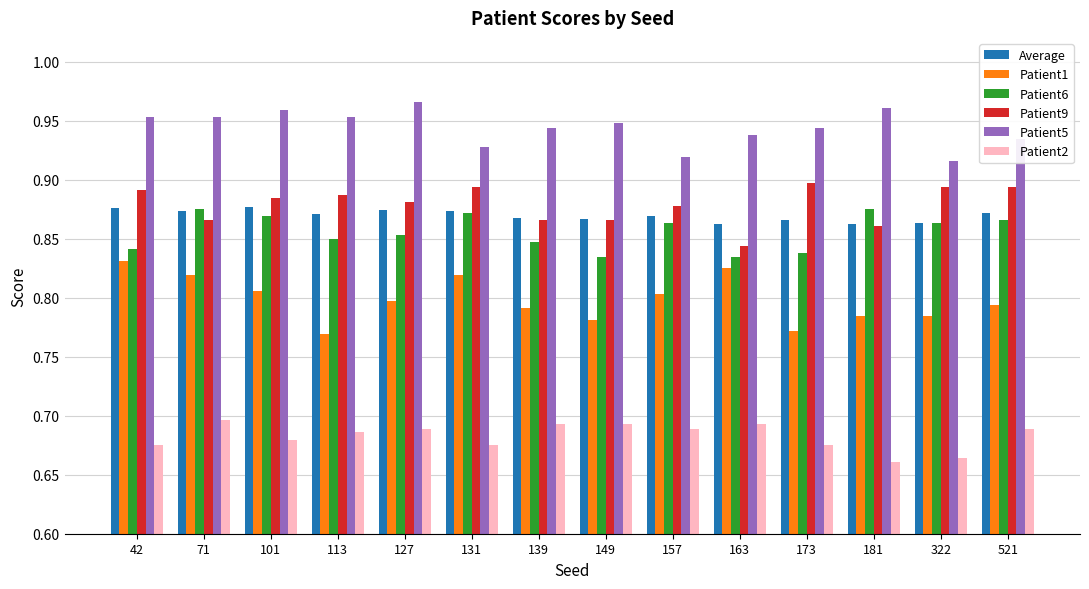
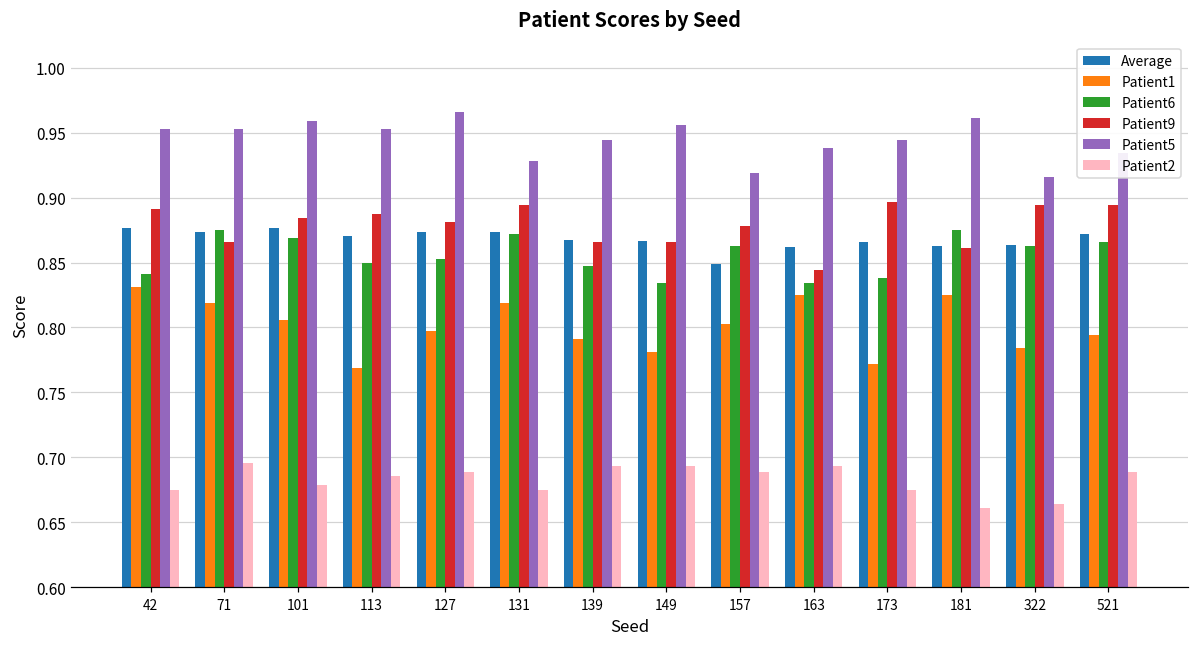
  {
    "Average": {
      "42": 0.876,
      "71": 0.874,
      "101": 0.877,
      "113": 0.871,
      "127": 0.874,
      "131": 0.873,
      "139": 0.867,
      "149": 0.867,
-     "157": 0.869,
+     "157": 0.849,
      "163": 0.862,
      "173": 0.866,
      "181": 0.863,
      "322": 0.863,
      "521": 0.872
    },
    "Patient1": {
      "42": 0.831,
      "71": 0.819,
      "101": 0.806,
      "113": 0.769,
      "127": 0.797,
      "131": 0.819,
      "139": 0.791,
      "149": 0.781,
      "157": 0.803,
      "163": 0.825,
      "173": 0.772,
-     "181": 0.784,
+     "181": 0.825,
      "322": 0.784,
      "521": 0.794
    },
    "Patient6": {
      "42": 0.841,
      "71": 0.875,
      "101": 0.869,
      "113": 0.850,
      "127": 0.853,
      "131": 0.872,
      "139": 0.847,
      "149": 0.834,
      "157": 0.863,
      "163": 0.834,
      "173": 0.838,
      "181": 0.875,
      "322": 0.863,
      "521": 0.866
    },
    "Patient9": {
      "42": 0.891,
      "71": 0.866,
      "101": 0.884,
      "113": 0.887,
      "127": 0.881,
      "131": 0.894,
      "139": 0.866,
      "149": 0.866,
      "157": 0.878,
      "163": 0.844,
      "173": 0.897,
      "181": 0.861,
      "322": 0.894,
      "521": 0.894
    },
    "Patient5": {
      "42": 0.953,
      "71": 0.953,
      "101": 0.959,
      "113": 0.953,
      "127": 0.966,
      "131": 0.928,
      "139": 0.944,
-     "149": 0.948,
+     "149": 0.956,
      "157": 0.919,
      "163": 0.938,
      "173": 0.944,
      "181": 0.961,
      "322": 0.916
    },
    "Patient2": {
      "42": 0.675,
      "71": 0.696,
      "101": 0.679,
      "113": 0.686,
      "127": 0.689,
      "131": 0.675,
      "139": 0.693,
      "149": 0.693,
      "157": 0.689,
      "163": 0.693,
      "173": 0.675,
      "181": 0.661,
      "322": 0.664,
      "521": 0.689
    }
  }
